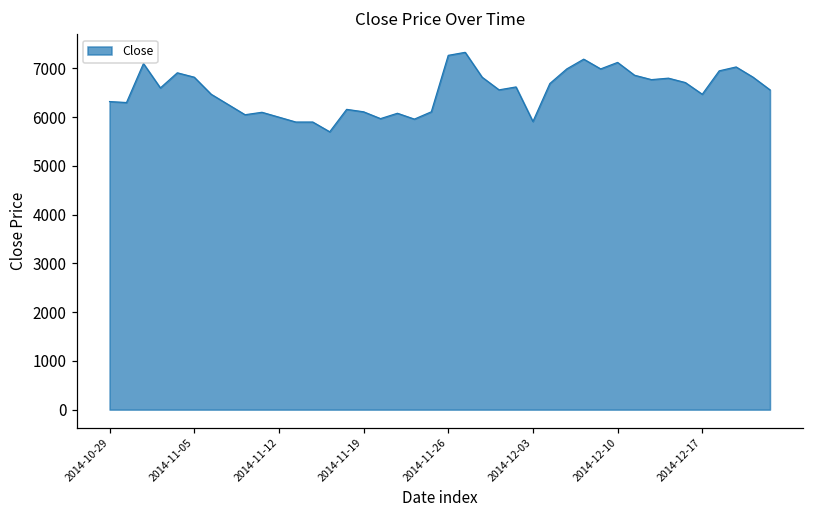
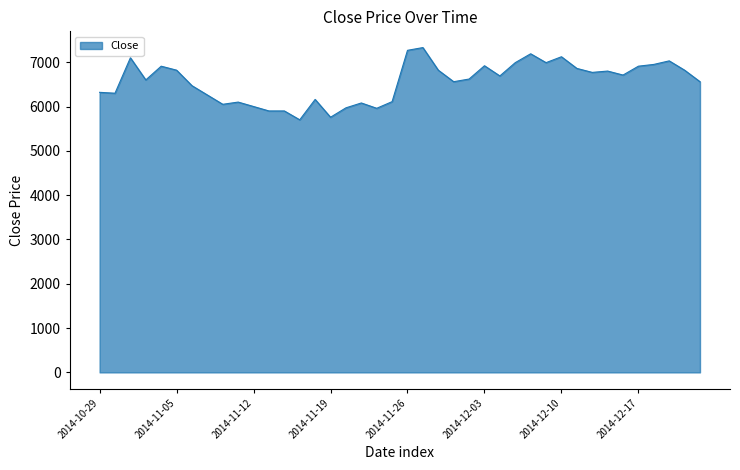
  {
    "2014-10-29": 6300,
    "2014-11-05": 6800,
    "2014-11-12": 6000,
-   "2014-11-19": 6100,
+   "2014-11-19": 5800,
    "2014-11-26": 7300,
-   "2014-12-03": 5900,
+   "2014-12-03": 6900,
    "2014-12-10": 7100,
-   "2014-12-17": 6500
+   "2014-12-17": 6900
  }
